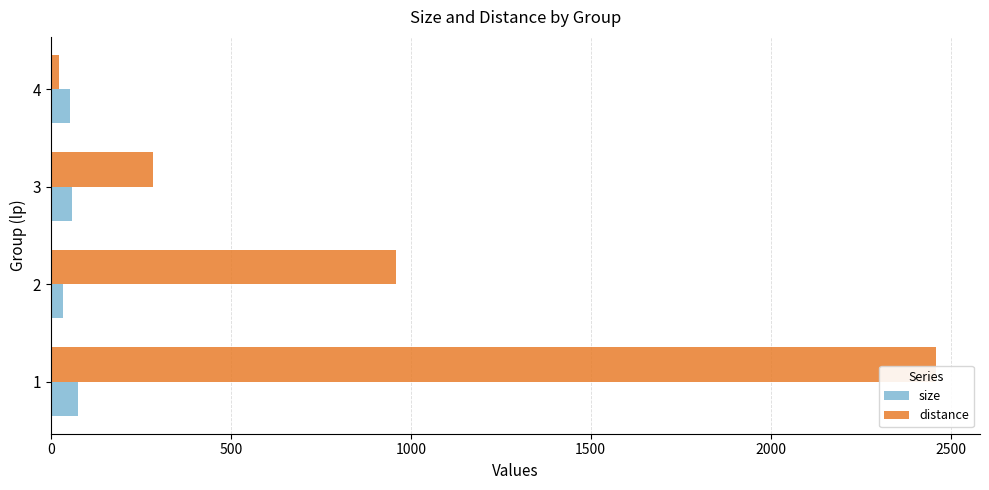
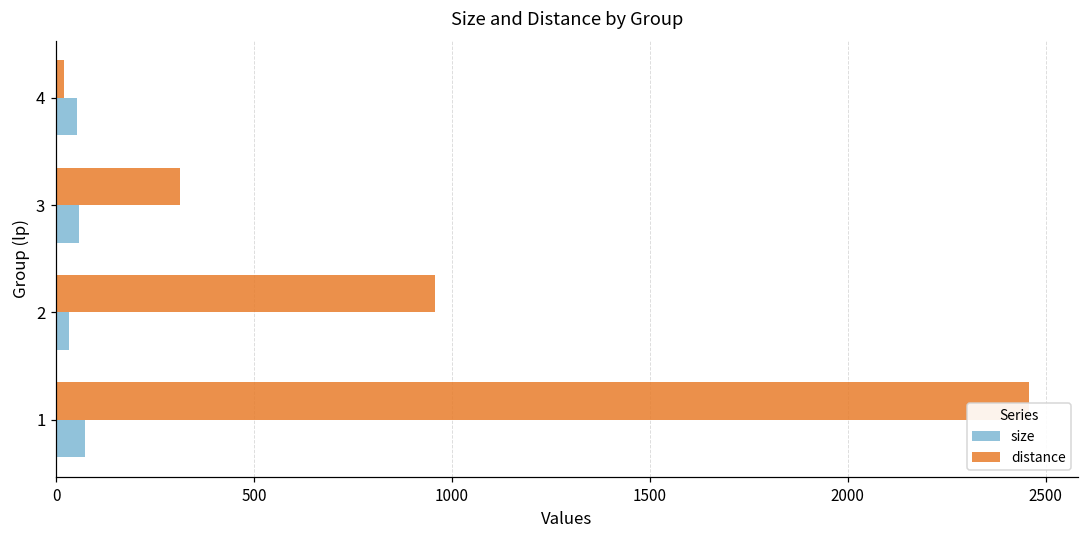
  {
    "size": {
      "4": 50,
      "3": 60,
      "2": 30,
      "1": 70
    },
    "distance": {
      "4": 20,
-     "3": 280,
+     "3": 310,
      "2": 960,
      "1": 2460
    }
  }
